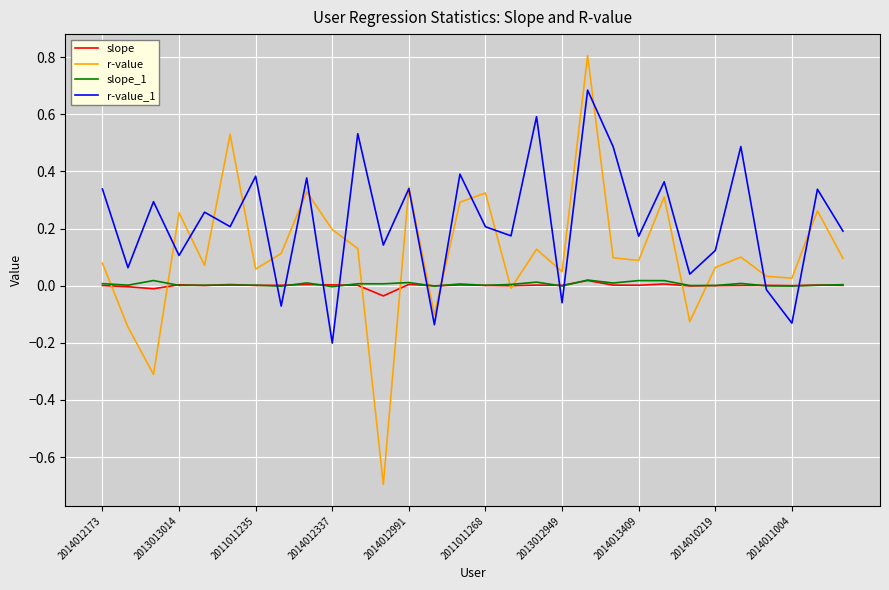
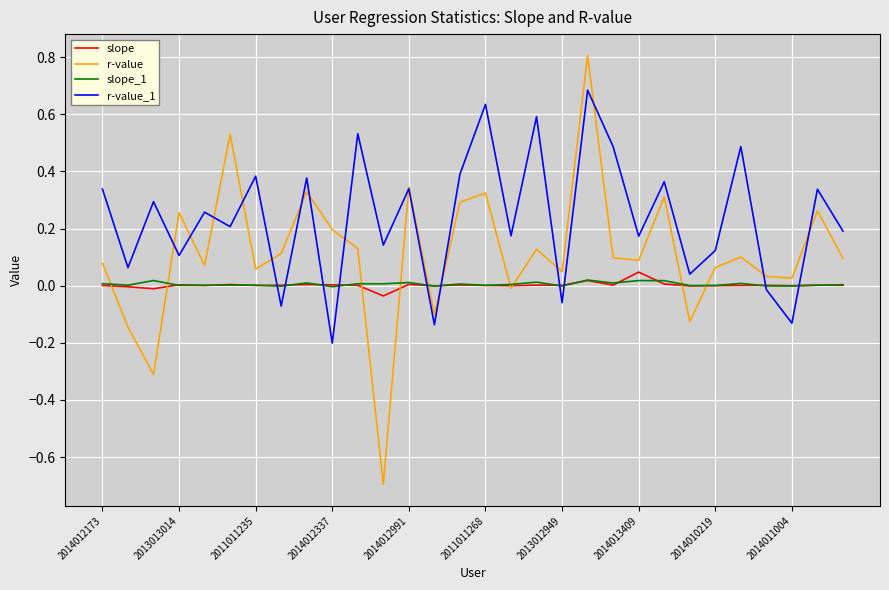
  {
    "slope": {
-     "2014013409": 0.00
+     "2014013409": 0.05
    },
    "r-value": {
      "2014012173": 0.08,
      "2013013014": 0.26,
      "2011011235": 0.06,
      "2014012337": 0.20,
      "2011011268": 0.32,
      "2013012949": 0.05,
      "2014013409": 0.09,
      "2014010219": 0.06,
      "2014011004": 0.03
    },
    "slope_1": {
      "2014013409": 0.02
    },
    "r-value_1": {
      "2014012173": 0.34,
      "2013013014": 0.11,
      "2011011235": 0.38,
      "2014012337": -0.20,
-     "2011011268": 0.21,
+     "2011011268": 0.63,
      "2013012949": -0.06,
      "2014013409": 0.17,
      "2014010219": 0.12,
      "2014011004": -0.13
    }
  }
